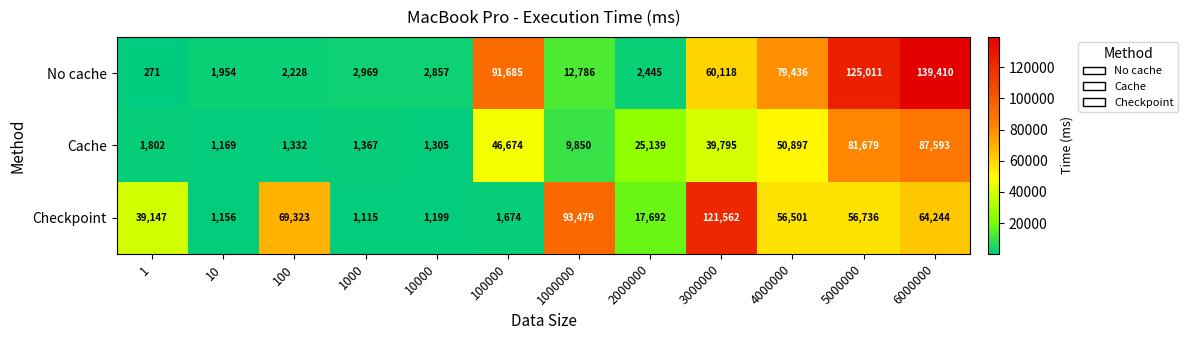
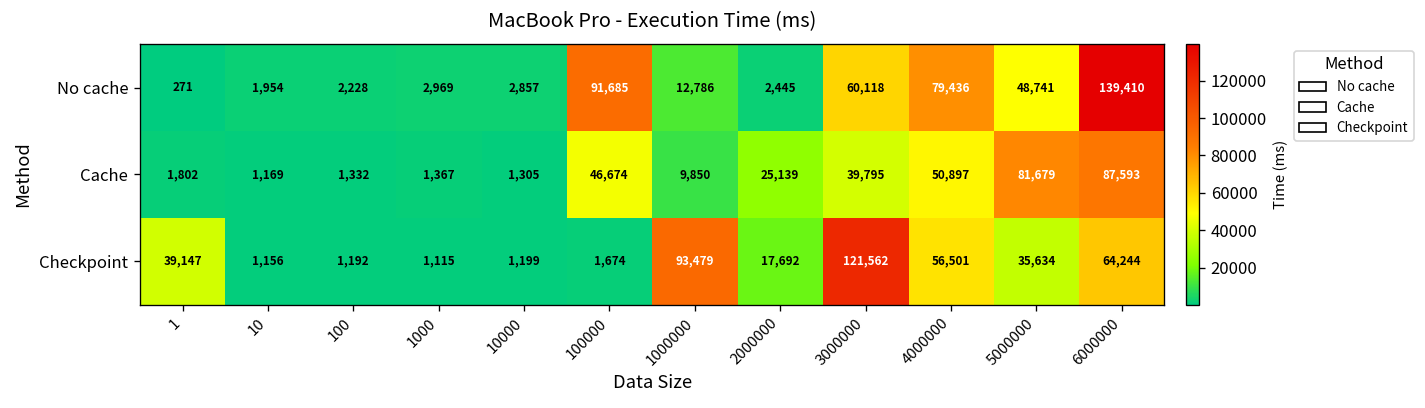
  {
    "No cache": {
      "1": "271",
      "10": "1,954",
      "100": "2,228",
      "1000": "2,969",
      "10000": "2,857",
      "100000": "91,685",
      "1000000": "12,786",
      "2000000": "2,445",
      "3000000": "60,118",
      "4000000": "79,436",
-     "5000000": "125,011",
+     "5000000": "48,741",
      "6000000": "139,410"
    },
    "Cache": {
      "1": "1,802",
      "10": "1,169",
      "100": "1,332",
      "1000": "1,367",
      "10000": "1,305",
      "100000": "46,674",
      "1000000": "9,850",
      "2000000": "25,139",
      "3000000": "39,795",
      "4000000": "50,897",
      "5000000": "81,679",
      "6000000": "87,593"
    },
    "Checkpoint": {
      "1": "39,147",
      "10": "1,156",
-     "100": "69,323",
+     "100": "1,192",
      "1000": "1,115",
      "10000": "1,199",
      "100000": "1,674",
      "1000000": "93,479",
      "2000000": "17,692",
      "3000000": "121,562",
      "4000000": "56,501",
-     "5000000": "56,736",
+     "5000000": "35,634",
      "6000000": "64,244"
    }
  }
